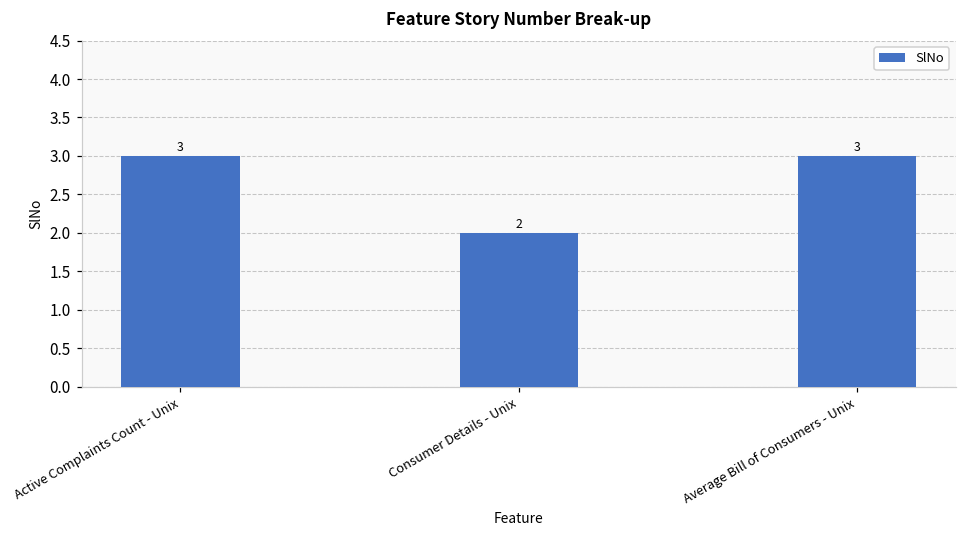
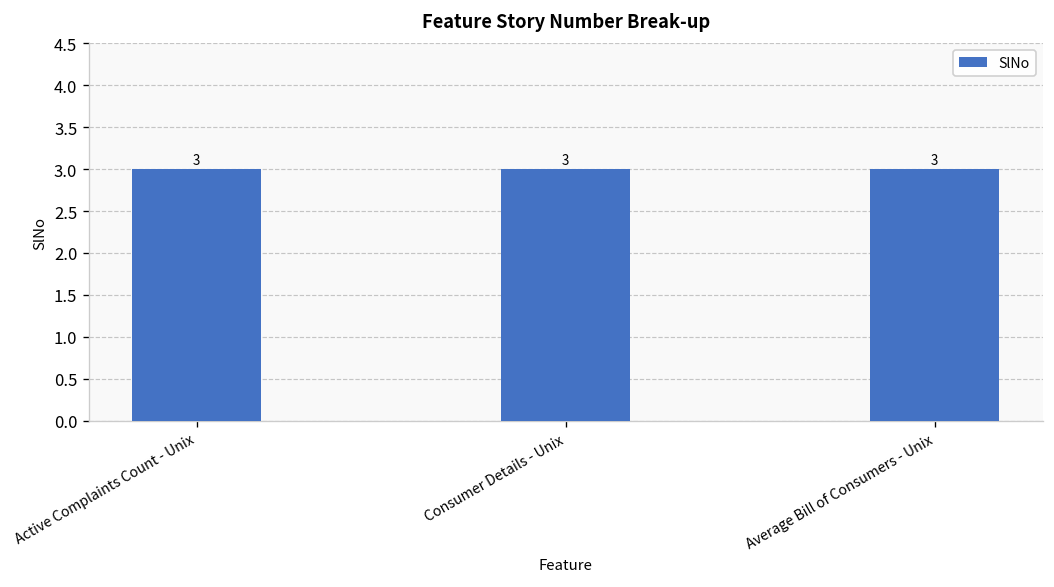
  {
    "Active Complaints Count - Unix": 3,
-   "Consumer Details - Unix": 2,
+   "Consumer Details - Unix": 3,
    "Average Bill of Consumers - Unix": 3
  }
